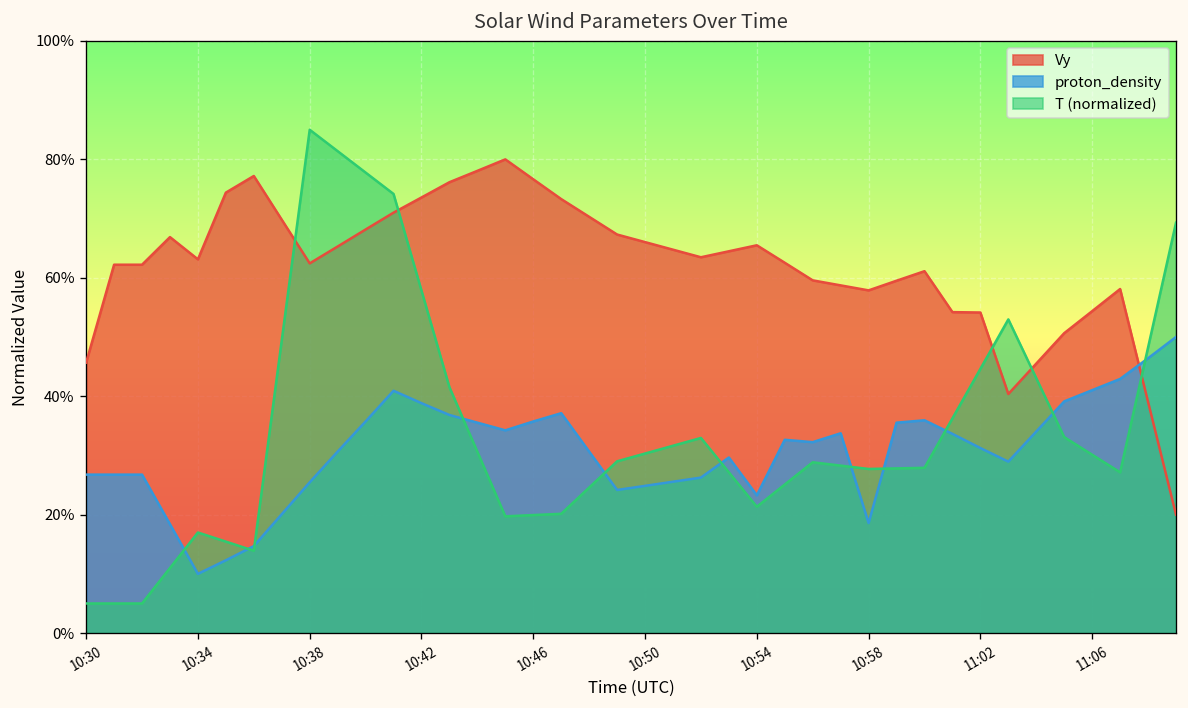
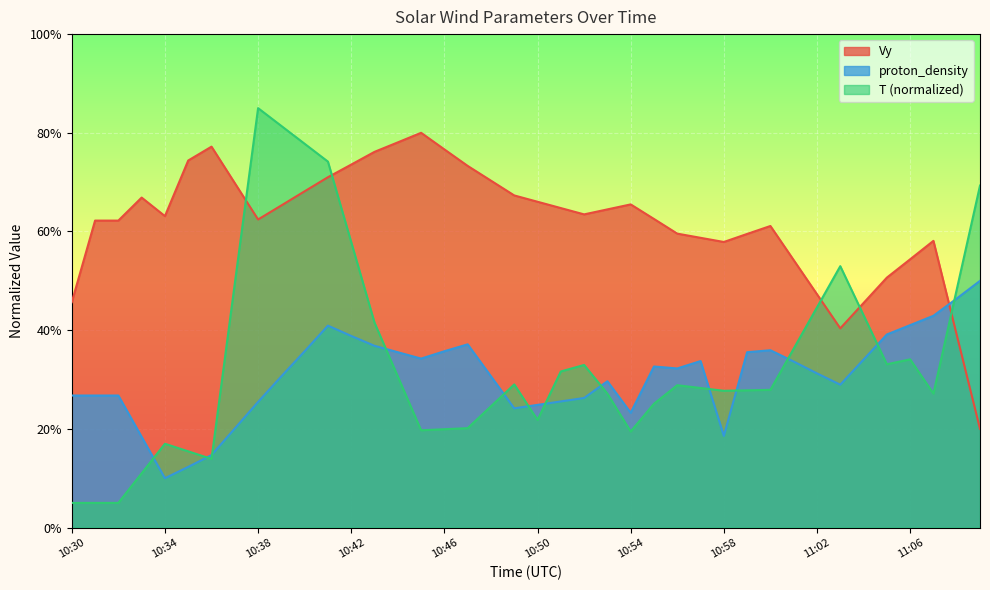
  {
    "Vy": {
      "10:30": "46%",
      "10:34": "63%",
      "10:38": "62%",
      "10:42": "74%",
      "10:46": "77%",
      "10:50": "66%",
      "10:54": "65%",
      "10:58": "58%",
-     "11:02": "54%",
+     "11:02": "47%",
      "11:06": "54%"
    },
    "proton_density": {
      "10:30": "27%",
      "10:34": "10%",
      "10:38": "25%",
      "10:42": "39%",
      "10:46": "36%",
      "10:50": "25%",
      "10:54": "23%",
      "10:58": "19%",
      "11:02": "31%",
      "11:06": "41%"
    },
    "T (normalized)": {
      "10:30": "5%",
      "10:34": "17%",
      "10:38": "85%",
      "10:42": "58%",
      "10:46": "20%",
-     "10:50": "30%",
-     "10:54": "21%",
+     "10:50": "22%",
+     "10:54": "19%",
      "10:58": "28%",
      "11:02": "45%",
-     "11:06": "30%"
+     "11:06": "34%"
    }
  }
